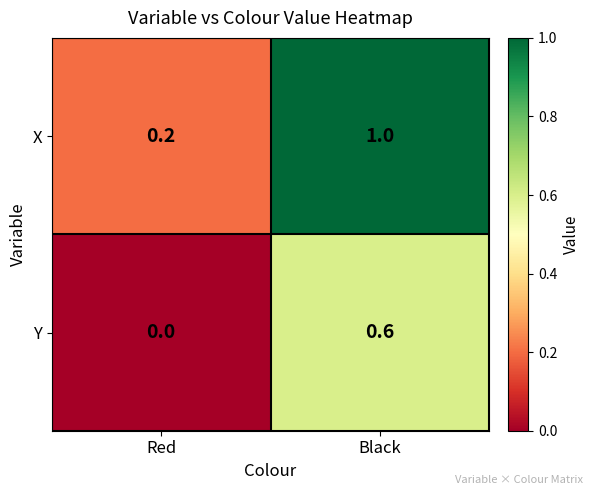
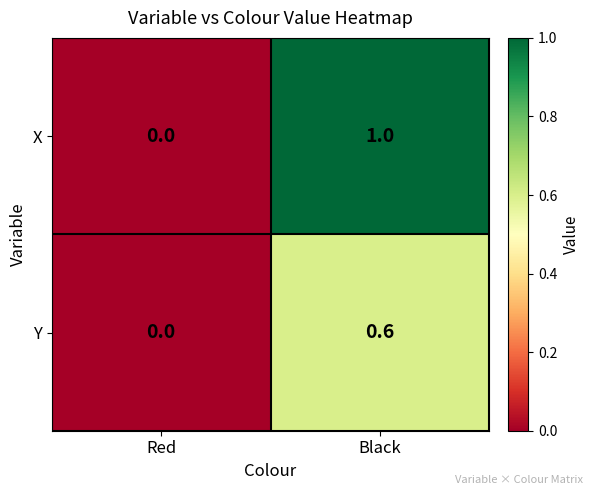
  {
    "X": {
-     "Red": 0.2,
+     "Red": 0.0,
      "Black": 1.0
    },
    "Y": {
      "Red": 0.0,
      "Black": 0.6
    }
  }
